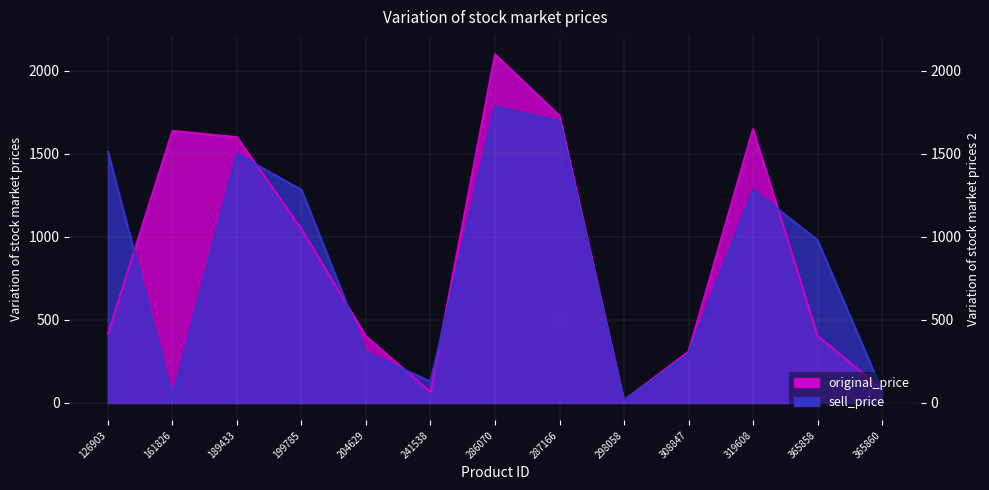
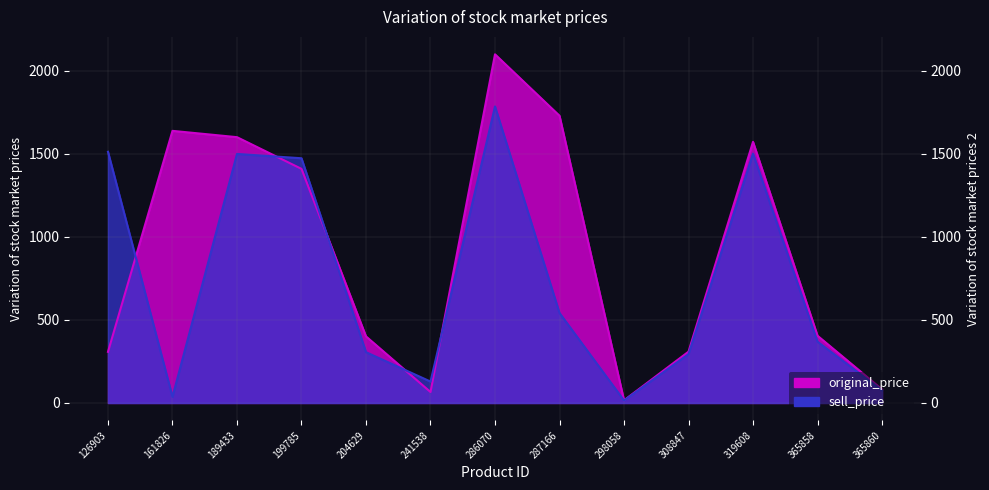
  {
    "original_price": {
-     "126903": 420,
+     "126903": 310,
      "161826": 1640,
      "189433": 1600,
-     "199785": 1050,
+     "199785": 1410,
      "204629": 400,
      "241538": 70,
      "286070": 2100,
      "287166": 1730,
-     "319608": 1650,
+     "319608": 1570,
      "365858": 410
    },
    "sell_price": {
      "126903": 1510,
      "161826": 40,
      "189433": 1500,
-     "199785": 1280,
+     "199785": 1470,
      "204629": 310,
      "241538": 130,
      "286070": 1790,
-     "287166": 1700,
-     "319608": 1290,
-     "365858": 980
+     "287166": 540,
+     "319608": 1500,
+     "365858": 370
    }
  }
